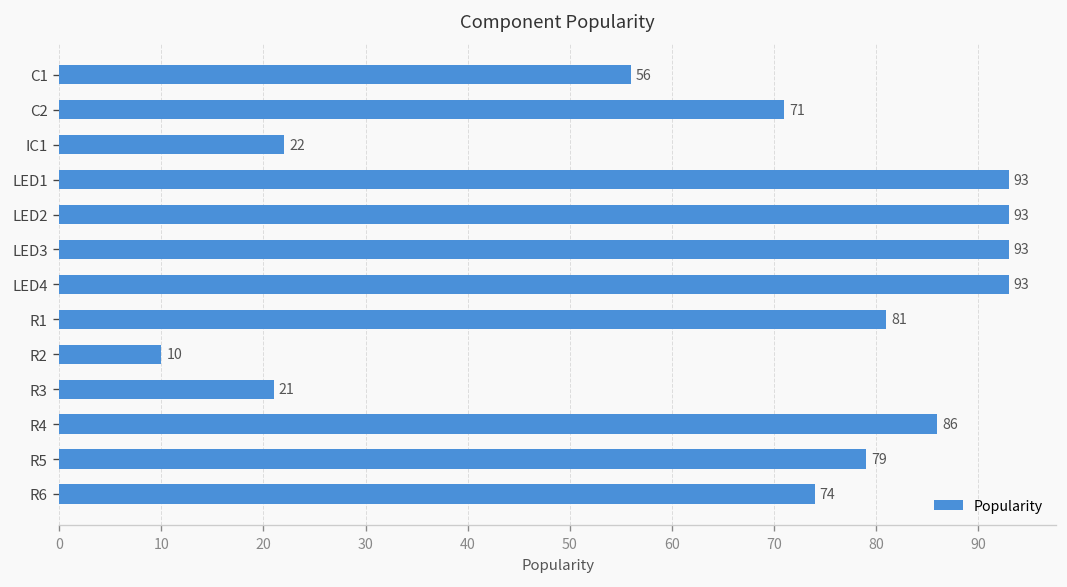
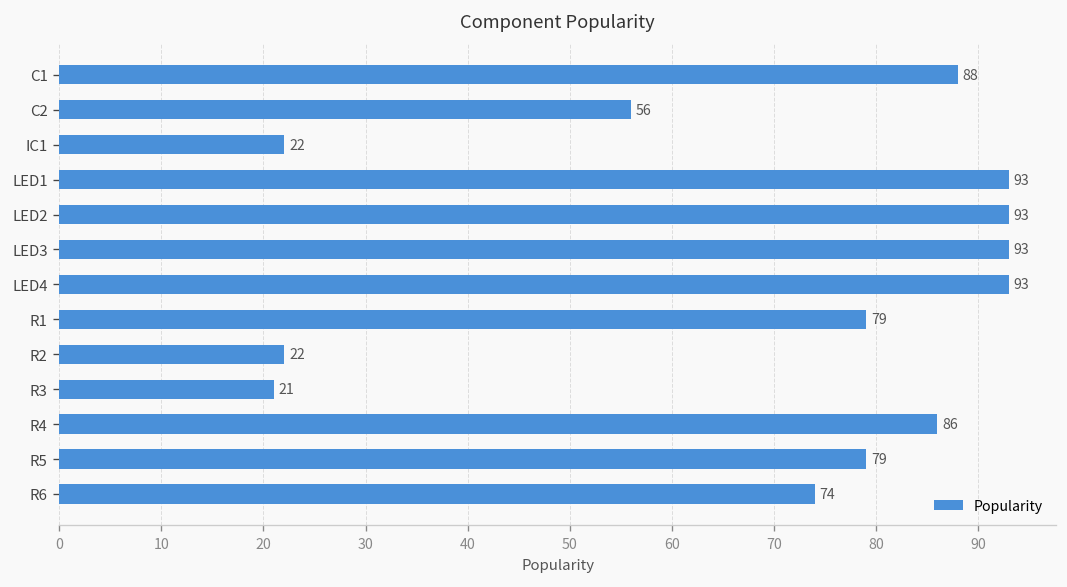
  {
-   "C1": 56,
-   "C2": 71,
+   "C1": 88,
+   "C2": 56,
    "IC1": 22,
    "LED1": 93,
    "LED2": 93,
    "LED3": 93,
    "LED4": 93,
-   "R1": 81,
-   "R2": 10,
+   "R1": 79,
+   "R2": 22,
    "R3": 21,
    "R4": 86,
    "R5": 79,
    "R6": 74
  }
